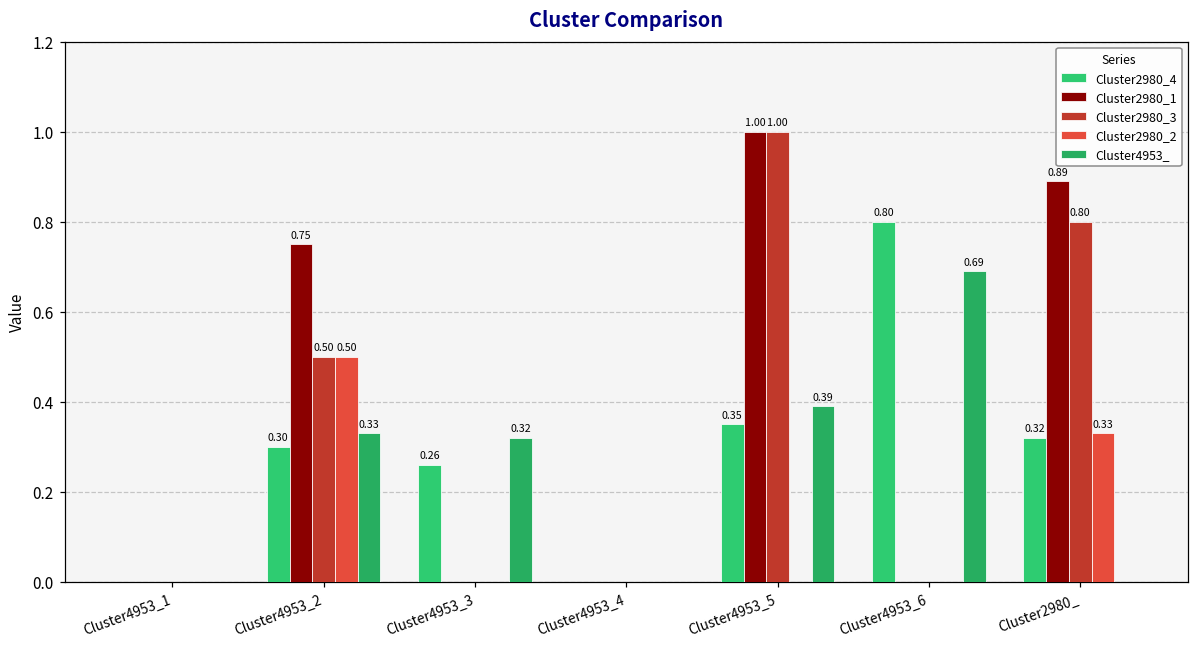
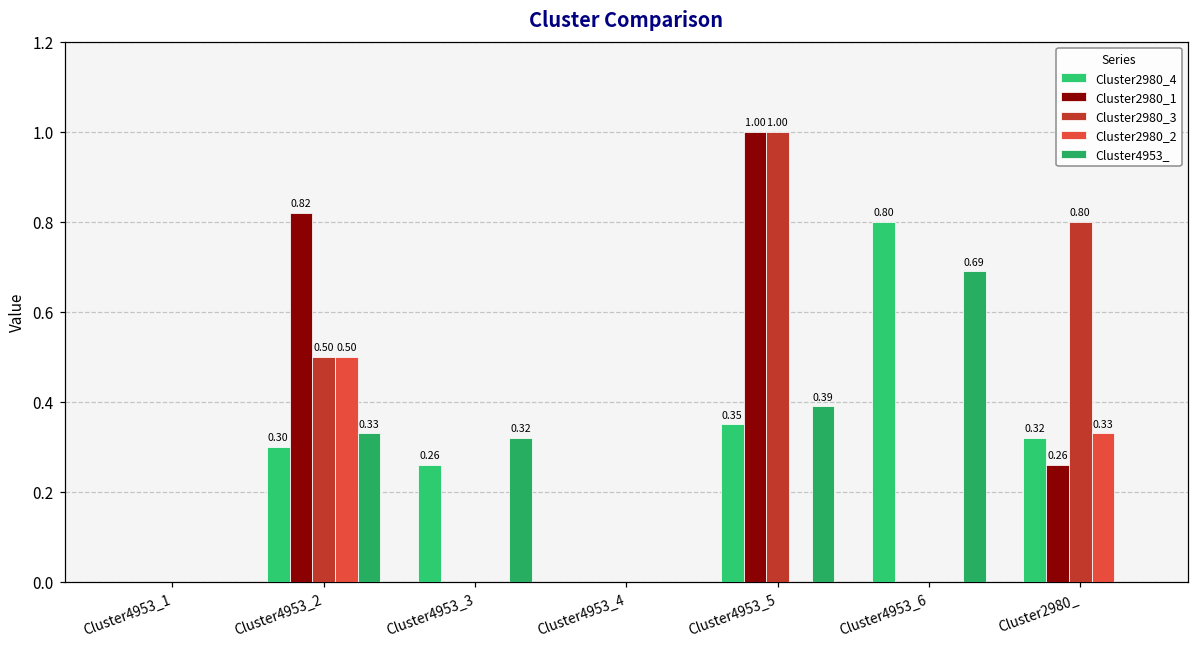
  {
    "Cluster2980_1": {
-     "Cluster4953_2": 0.75,
+     "Cluster4953_2": 0.82,
      "Cluster4953_5": 1.00,
-     "Cluster2980_": 0.89
+     "Cluster2980_": 0.26
    }
  }
